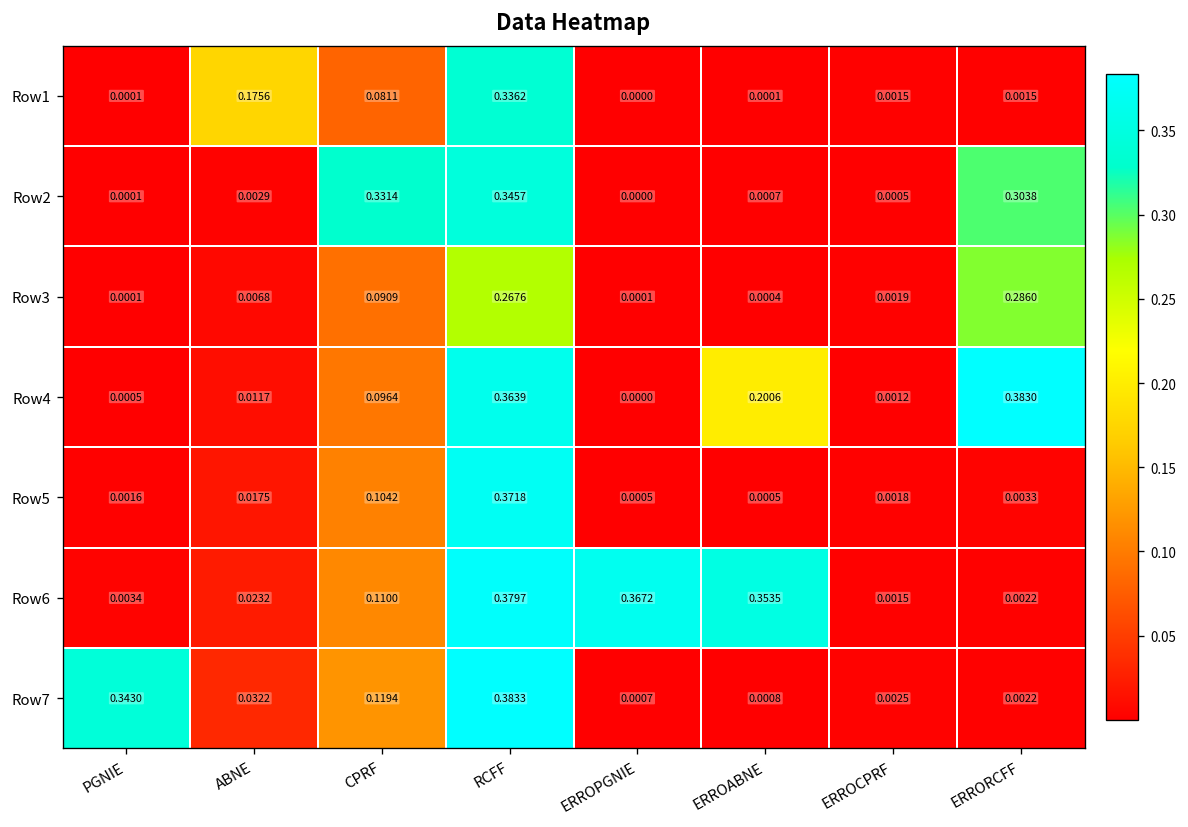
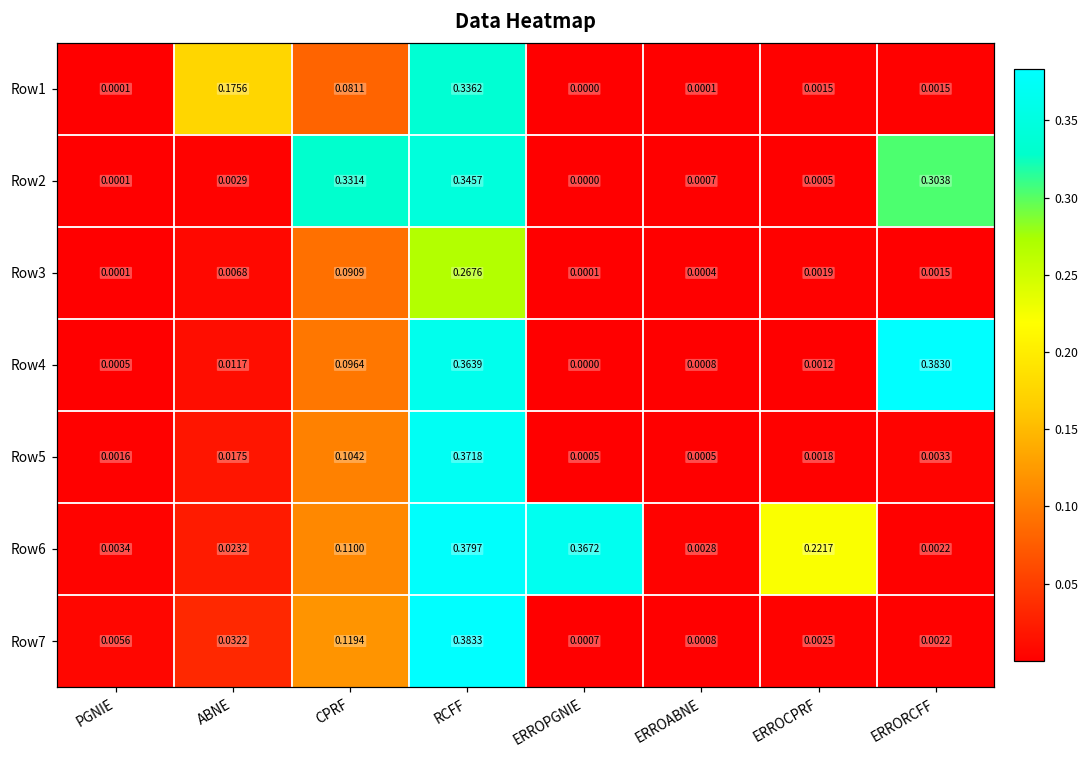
  {
    "Row3": {
-     "ERRORCFF": 0.2860
+     "ERRORCFF": 0.0015
    },
    "Row4": {
-     "ERROABNE": 0.2006
+     "ERROABNE": 0.0008
    },
    "Row6": {
-     "ERROABNE": 0.3535,
-     "ERROCPRF": 0.0015
+     "ERROABNE": 0.0028,
+     "ERROCPRF": 0.2217
    },
    "Row7": {
-     "PGNIE": 0.3430
+     "PGNIE": 0.0056
    }
  }
